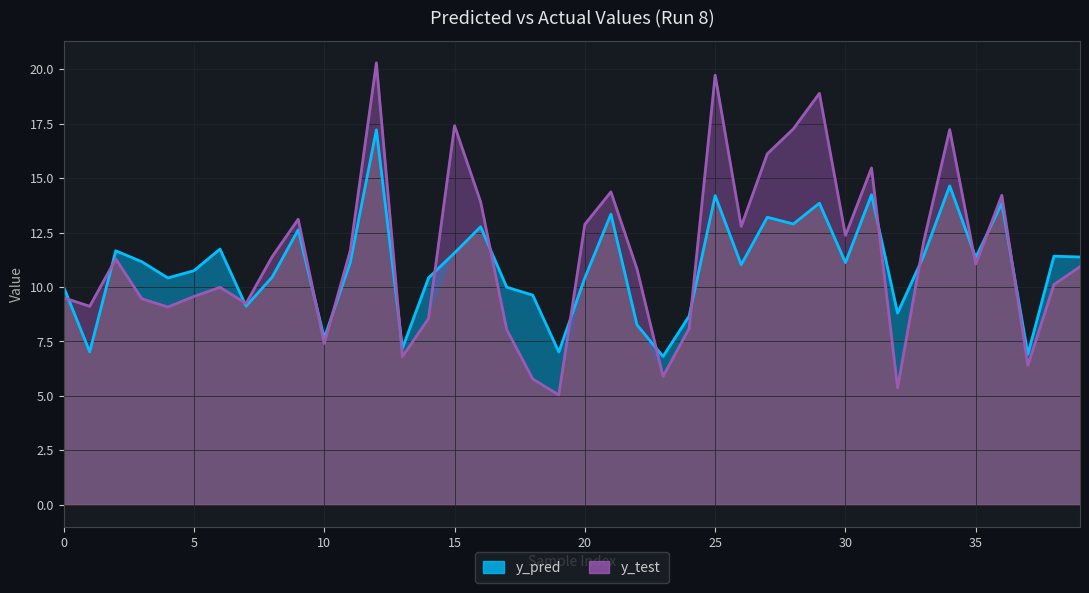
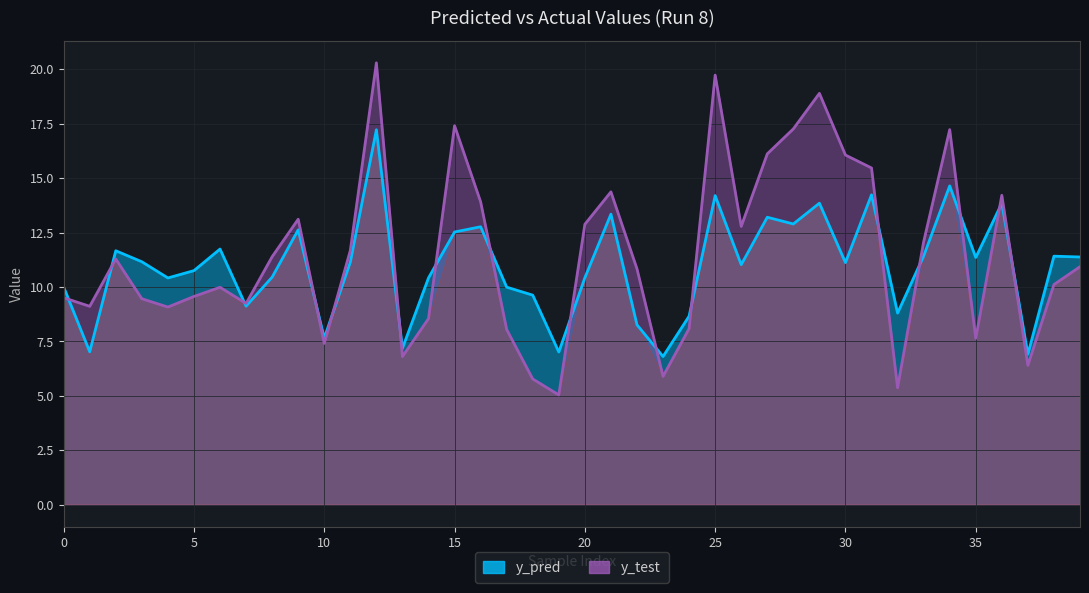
  {
    "y_pred": {
      "0": 10.0,
      "5": 10.8,
      "10": 7.6,
-     "15": 11.6,
+     "15": 12.5,
      "35": 11.4
    },
    "y_test": {
      "15": 17.4,
      "20": 12.9,
      "25": 19.7,
-     "30": 12.4,
-     "35": 11.1
+     "30": 16.1,
+     "35": 7.6
    }
  }
